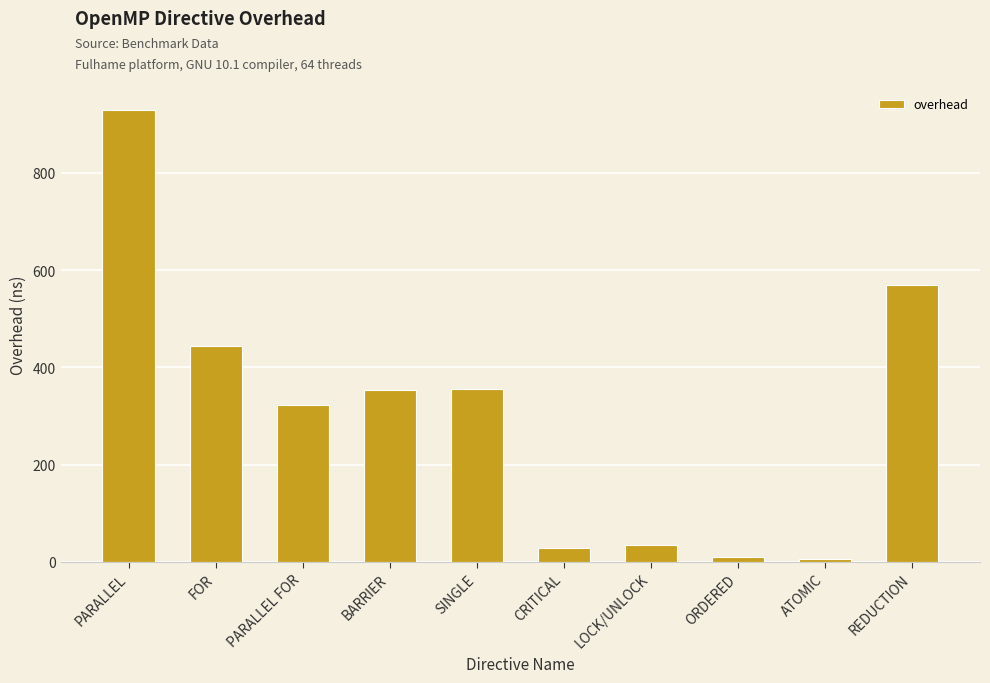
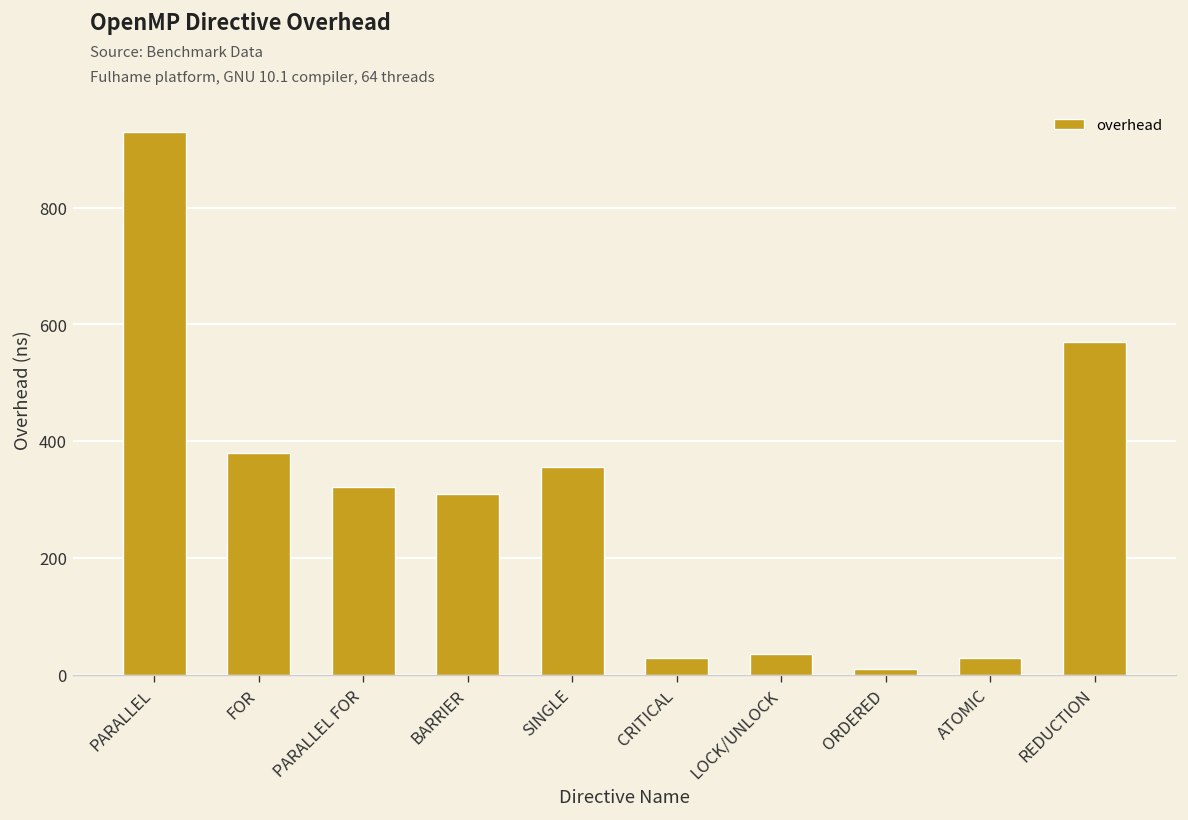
  {
    "PARALLEL": 930,
-   "FOR": 440,
+   "FOR": 380,
    "PARALLEL FOR": 320,
-   "BARRIER": 350,
+   "BARRIER": 310,
    "SINGLE": 350,
    "CRITICAL": 30,
    "LOCK/UNLOCK": 40,
    "ORDERED": 10,
-   "ATOMIC": 10,
+   "ATOMIC": 30,
    "REDUCTION": 570
  }
